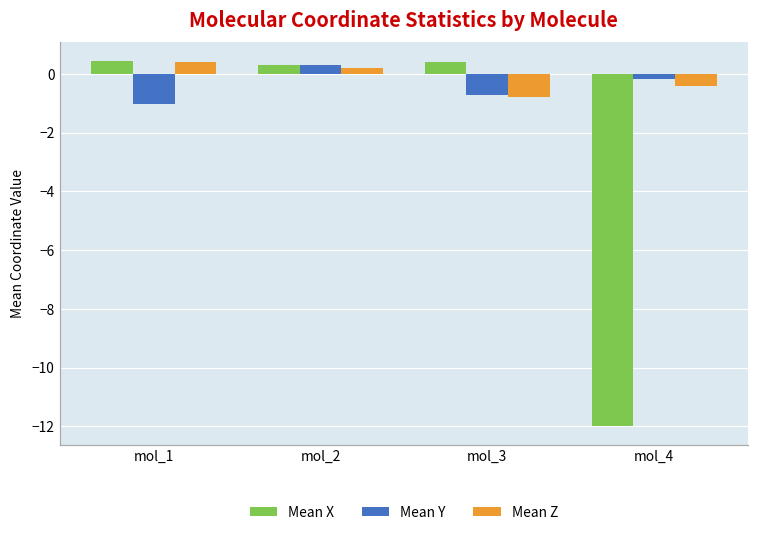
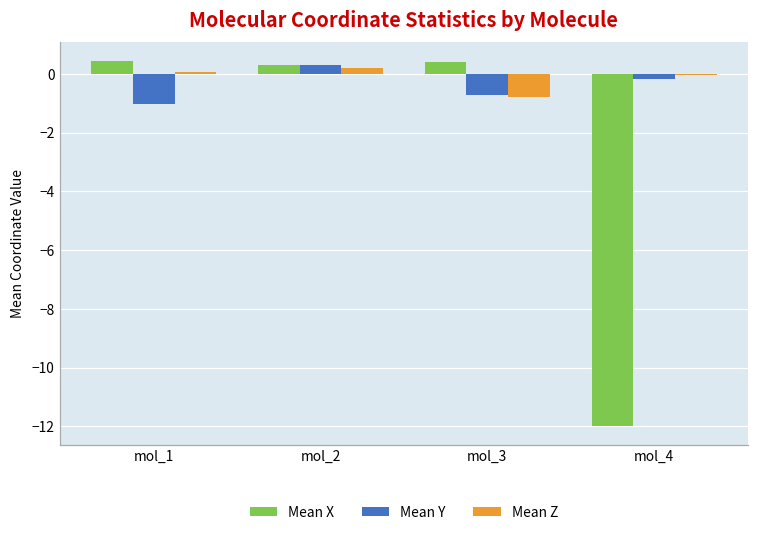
  {
    "Mean X": {
      "mol_1": 0.4,
      "mol_2": 0.3,
      "mol_3": 0.4,
      "mol_4": -12.0
    },
    "Mean Y": {
      "mol_1": -1.0,
      "mol_2": 0.3,
      "mol_3": -0.7,
      "mol_4": -0.2
    },
    "Mean Z": {
-     "mol_1": 0.4,
+     "mol_1": 0.1,
      "mol_2": 0.2,
      "mol_3": -0.8,
-     "mol_4": -0.4
+     "mol_4": 0.0
    }
  }
